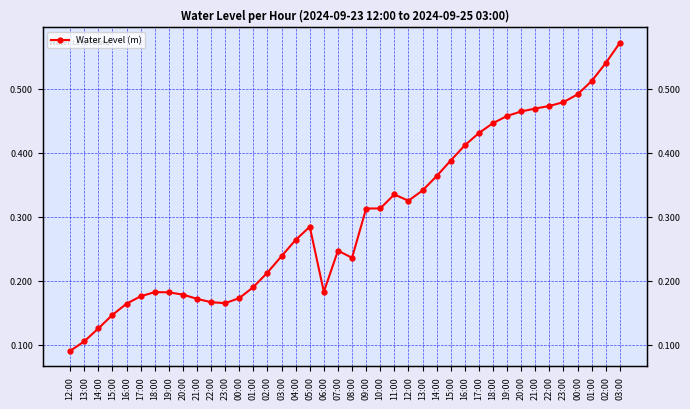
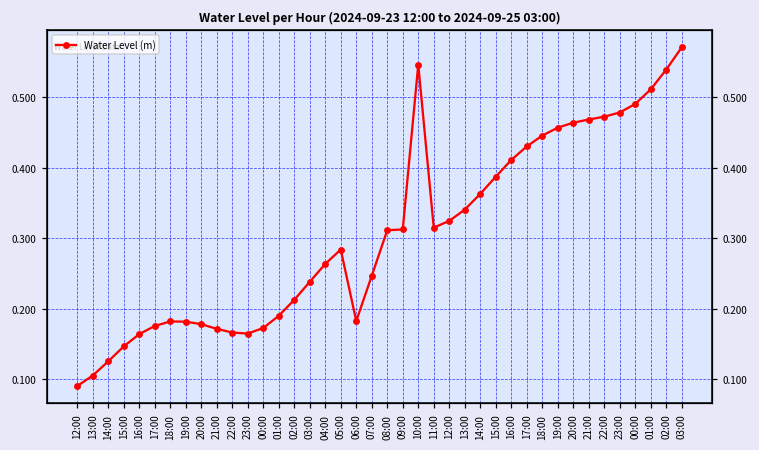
  {
    "04:00": 0.26,
    "05:00": 0.28,
    "06:00": 0.18,
    "07:00": 0.25,
-   "08:00": 0.24,
+   "08:00": 0.31,
    "09:00": 0.31,
-   "10:00": 0.31,
-   "11:00": 0.33
+   "10:00": 0.55,
+   "11:00": 0.32
  }
